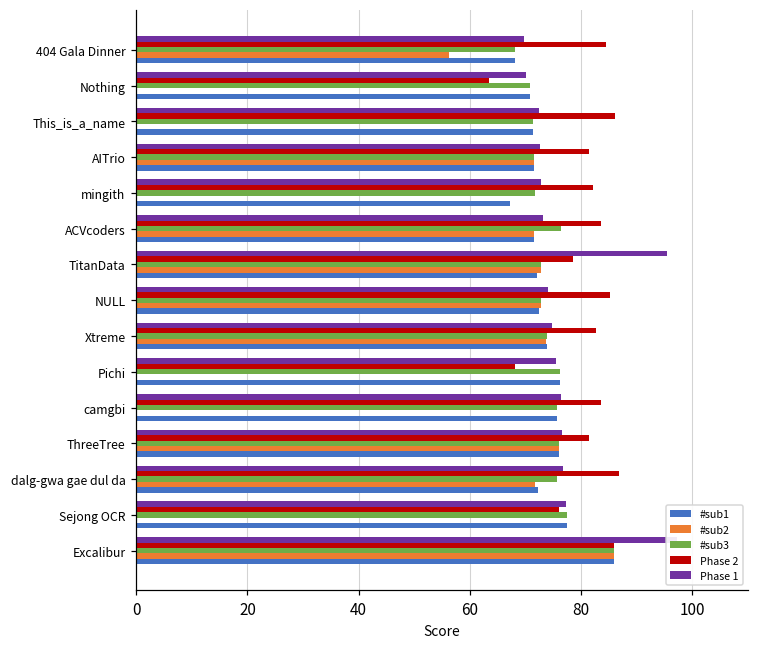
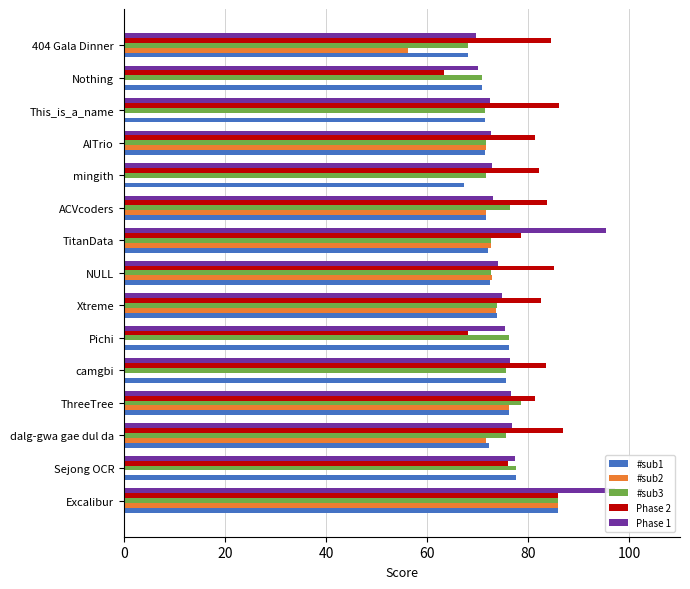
  {
    "#sub1": {
      "404 Gala Dinner": 68,
      "Nothing": 71,
      "This_is_a_name": 71,
      "AITrio": 72,
      "mingith": 67,
      "ACVcoders": 72,
      "TitanData": 72,
      "NULL": 73,
      "Xtreme": 74,
      "Pichi": 76,
      "camgbi": 76,
      "ThreeTree": 76,
      "dalg-gwa gae dul da": 72,
      "Sejong OCR": 78,
      "Excalibur": 86
    },
    "#sub2": {
      "404 Gala Dinner": 56,
      "Nothing": 0,
      "This_is_a_name": 0,
      "AITrio": 72,
      "mingith": 0,
      "ACVcoders": 72,
      "TitanData": 73,
      "NULL": 73,
      "Xtreme": 74,
      "Pichi": 0,
      "camgbi": 0,
      "ThreeTree": 76,
      "dalg-gwa gae dul da": 72,
      "Sejong OCR": 0,
      "Excalibur": 86
    },
    "#sub3": {
      "404 Gala Dinner": 68,
      "Nothing": 71,
      "This_is_a_name": 71,
      "AITrio": 72,
      "mingith": 72,
      "ACVcoders": 76,
      "TitanData": 73,
      "NULL": 73,
      "Xtreme": 74,
      "Pichi": 76,
      "camgbi": 76,
-     "ThreeTree": 76,
+     "ThreeTree": 79,
      "dalg-gwa gae dul da": 76,
      "Sejong OCR": 78,
      "Excalibur": 86
    },
    "Phase 2": {
      "404 Gala Dinner": 84,
      "Nothing": 63,
      "This_is_a_name": 86,
      "AITrio": 81,
      "mingith": 82,
      "ACVcoders": 84,
      "TitanData": 79,
      "NULL": 85,
      "Xtreme": 83,
      "Pichi": 68,
      "camgbi": 84,
      "ThreeTree": 81,
      "dalg-gwa gae dul da": 87,
      "Sejong OCR": 76,
      "Excalibur": 86
    },
    "Phase 1": {
      "404 Gala Dinner": 70,
      "Nothing": 70,
      "This_is_a_name": 72,
      "AITrio": 73,
      "mingith": 73,
      "ACVcoders": 73,
      "TitanData": 95,
      "NULL": 74,
      "Xtreme": 75,
      "Pichi": 75,
      "camgbi": 76,
      "ThreeTree": 77,
      "dalg-gwa gae dul da": 77,
      "Sejong OCR": 77
    }
  }
